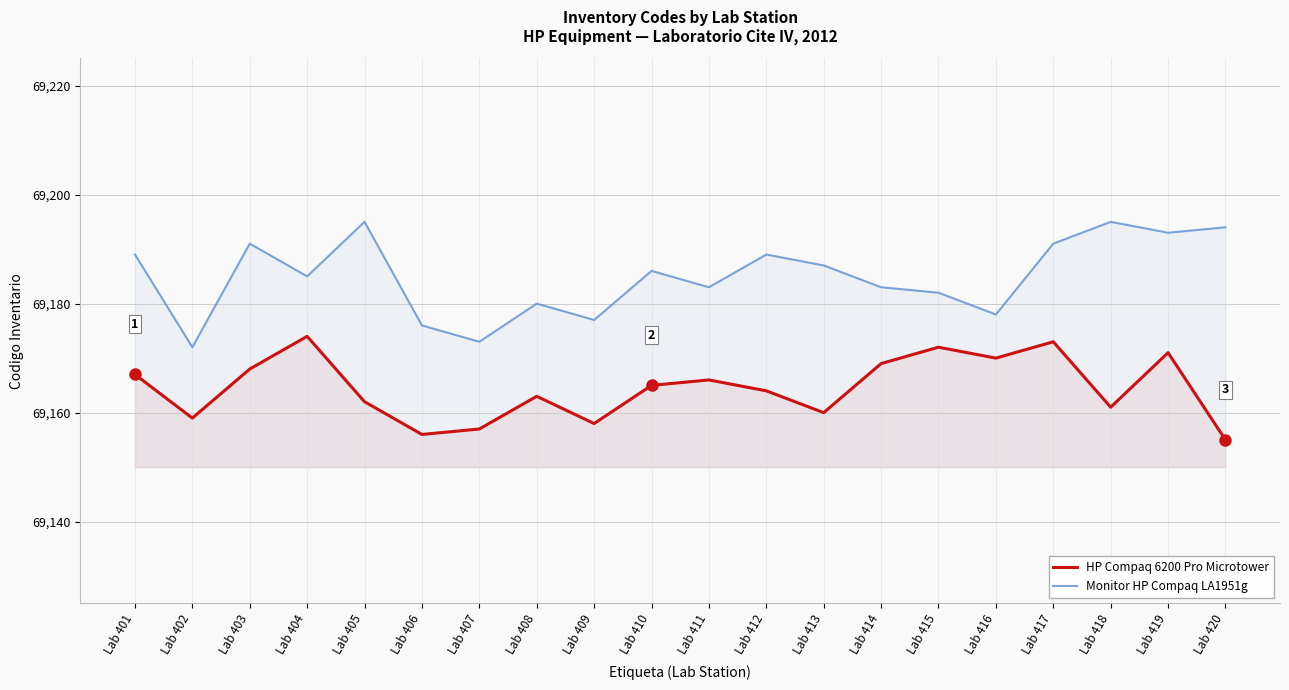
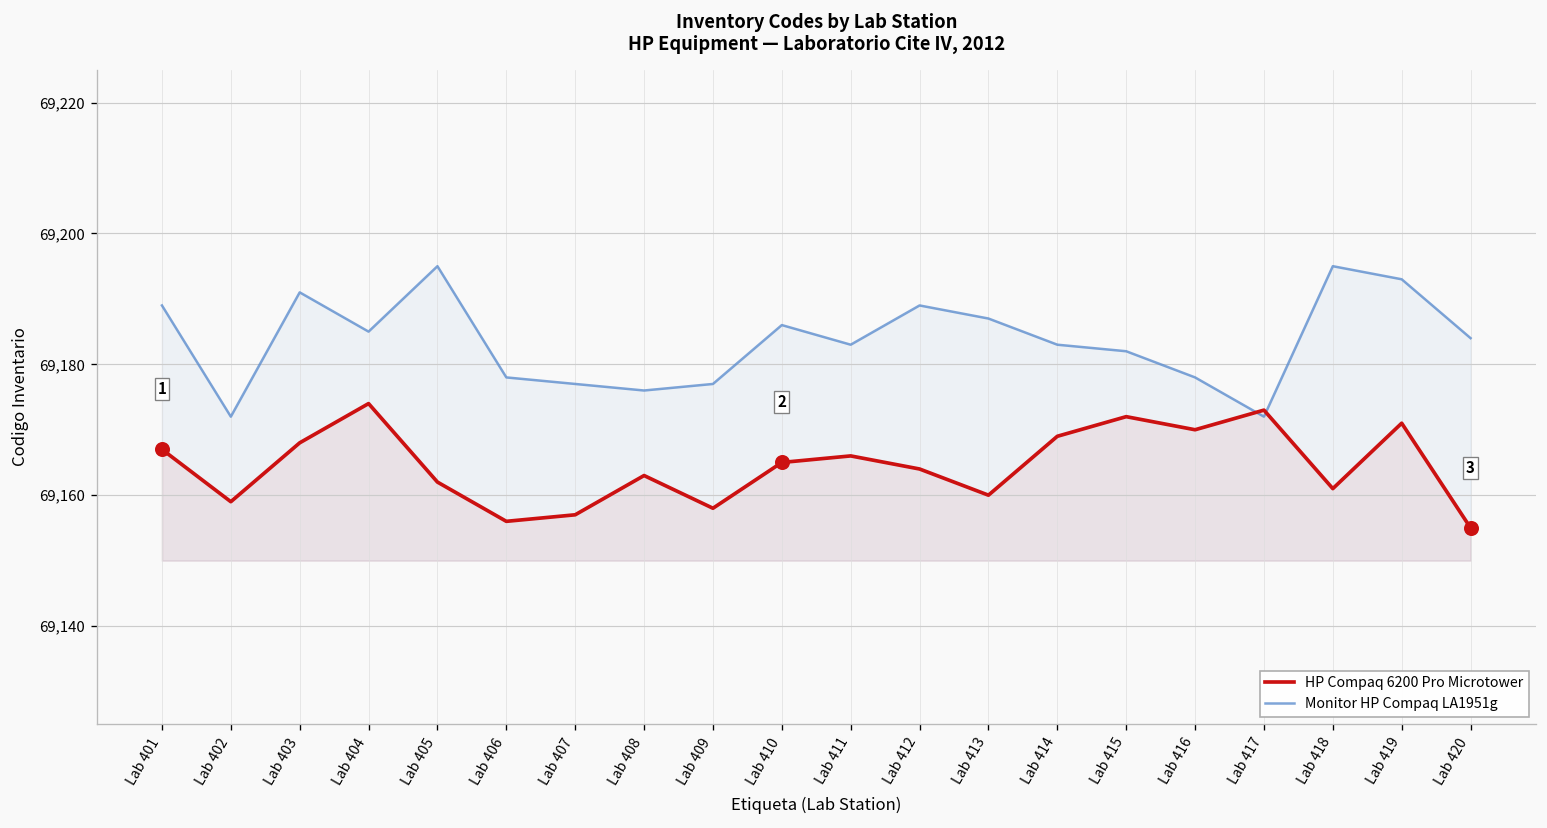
  {
    "Monitor HP Compaq LA1951g": {
      "Lab 401": "69,189",
      "Lab 402": "69,172",
      "Lab 403": "69,191",
      "Lab 404": "69,185",
      "Lab 405": "69,195",
-     "Lab 406": "69,176",
-     "Lab 407": "69,173",
-     "Lab 408": "69,180",
+     "Lab 406": "69,178",
+     "Lab 407": "69,177",
+     "Lab 408": "69,176",
      "Lab 409": "69,177",
      "Lab 410": "69,186",
      "Lab 411": "69,183",
      "Lab 412": "69,189",
      "Lab 413": "69,187",
      "Lab 414": "69,183",
      "Lab 415": "69,182",
      "Lab 416": "69,178",
-     "Lab 417": "69,191",
+     "Lab 417": "69,172",
      "Lab 418": "69,195",
      "Lab 419": "69,193",
-     "Lab 420": "69,194"
+     "Lab 420": "69,184"
    }
  }
